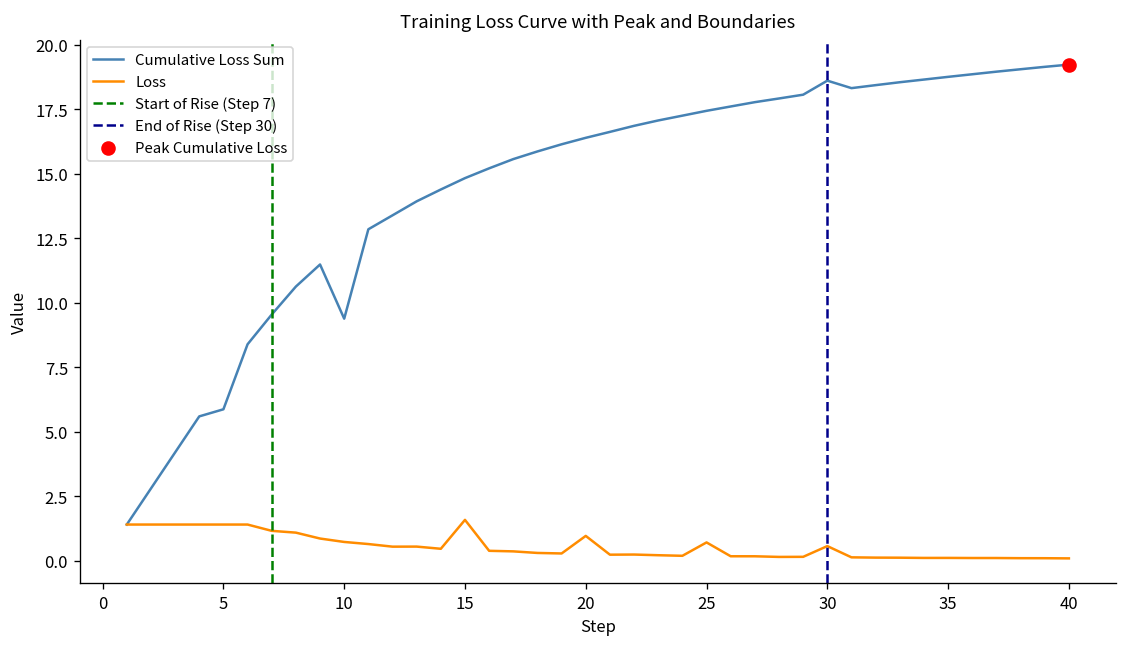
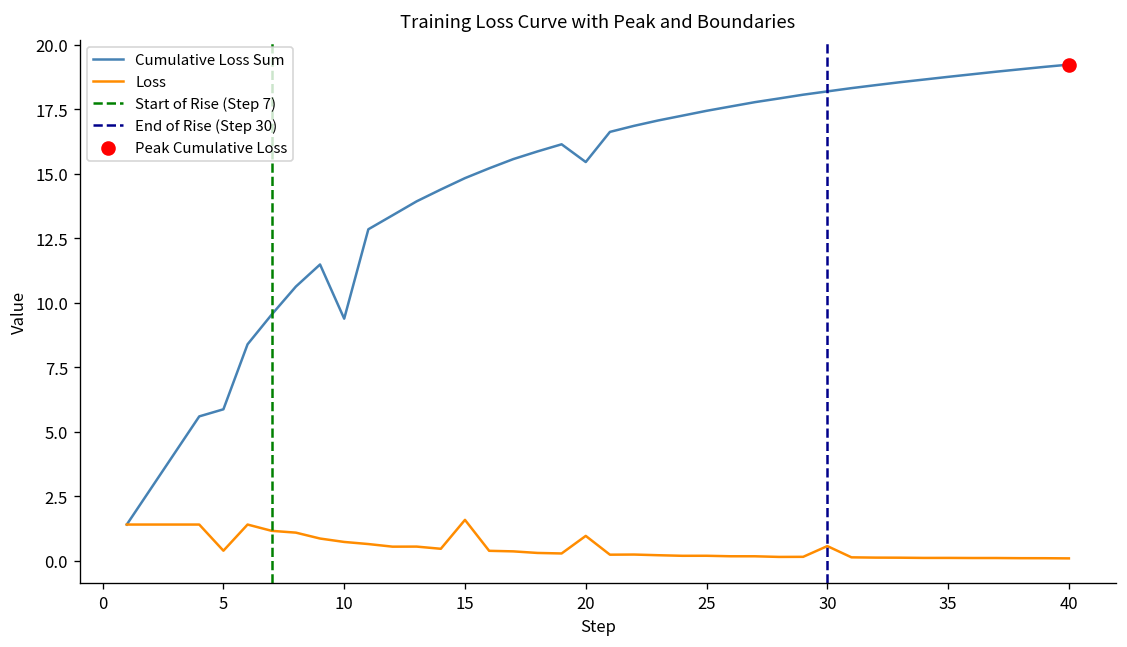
  {
    "Cumulative Loss Sum": {
      "5": 5.9,
      "10": 9.4,
      "15": 14.8,
-     "20": 16.4,
+     "20": 15.4,
      "25": 17.4,
-     "30": 18.6,
+     "30": 18.2,
      "35": 18.8
    },
    "Loss": {
-     "5": 1.4,
+     "5": 0.4,
      "10": 0.7,
      "15": 1.6,
      "20": 1.0,
-     "25": 0.7,
+     "25": 0.2,
      "30": 0.6,
      "35": 0.1,
      "40": 0.1
    }
  }
